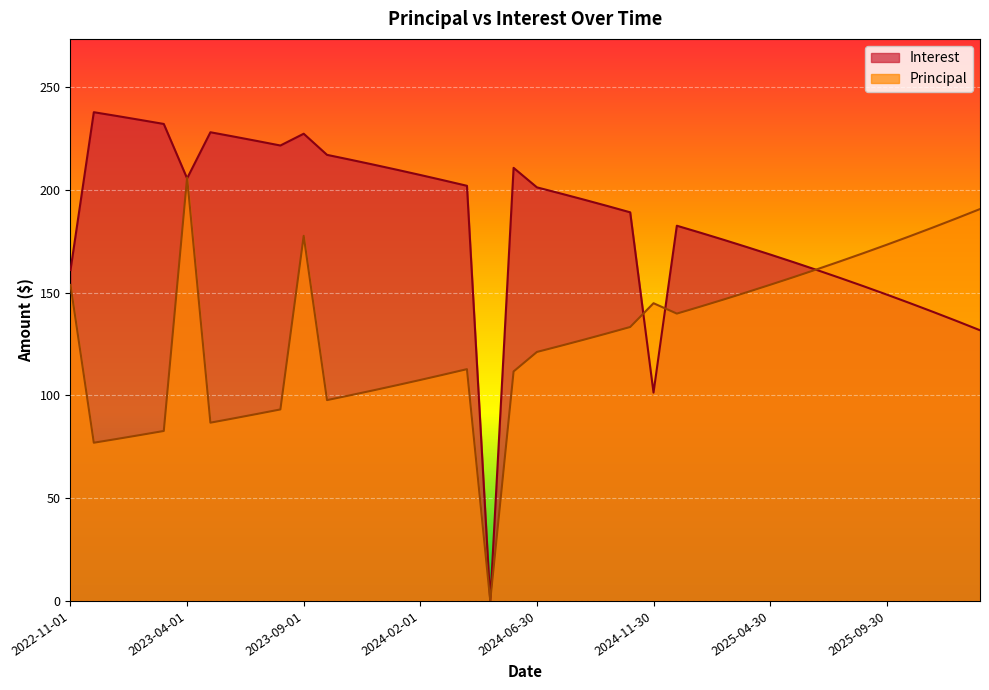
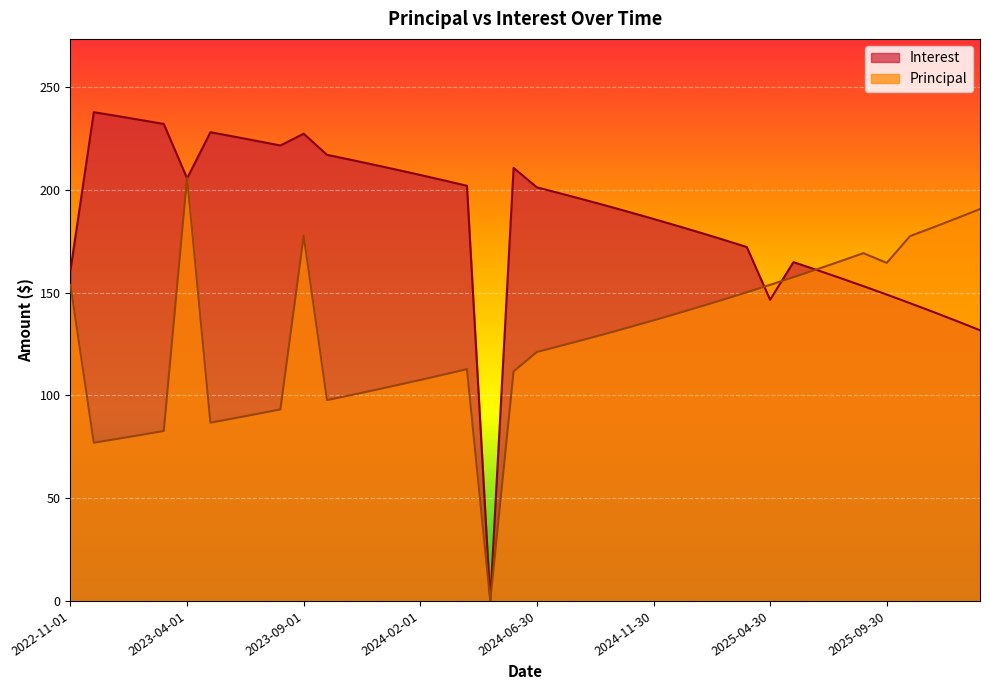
  {
    "Interest": {
      "2022-11-01": 161,
      "2023-09-01": 227,
      "2024-02-01": 207,
      "2024-06-30": 201,
-     "2024-11-30": 101,
-     "2025-04-30": 169,
+     "2024-11-30": 186,
+     "2025-04-30": 147,
      "2025-09-30": 149
    },
    "Principal": {
      "2022-11-01": 154,
      "2023-09-01": 178,
      "2024-02-01": 108,
      "2024-06-30": 121,
-     "2024-11-30": 145,
+     "2024-11-30": 137,
      "2025-04-30": 154,
-     "2025-09-30": 173
+     "2025-09-30": 165
    }
  }
